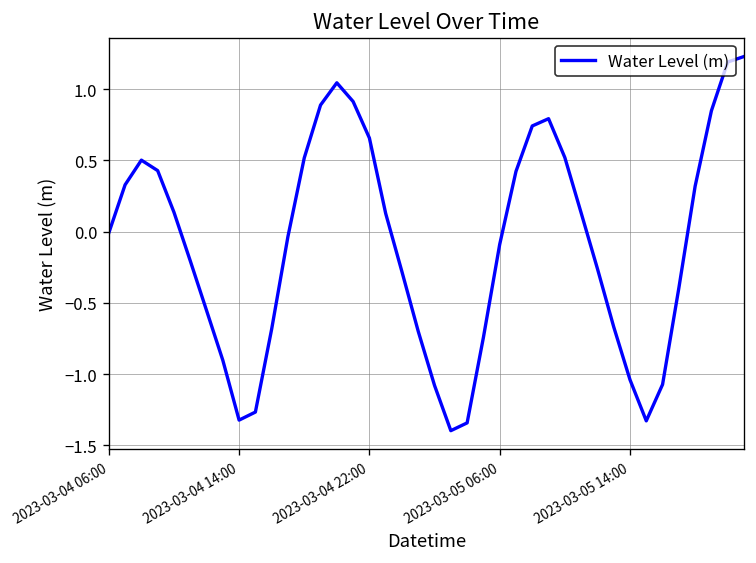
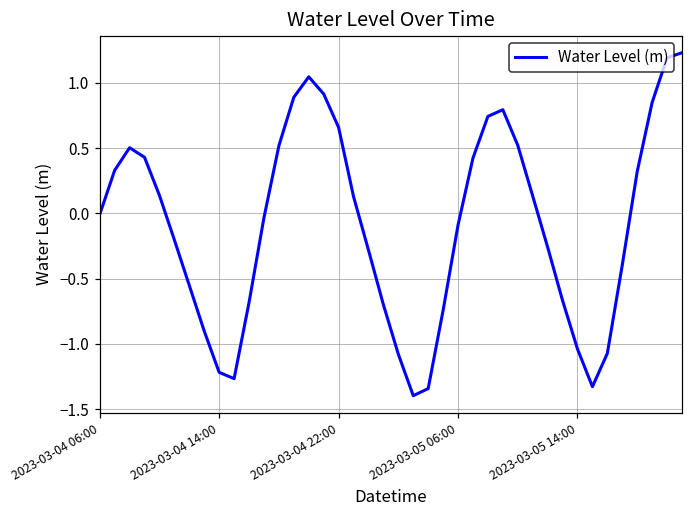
  {
    "2023-03-04 06:00": -0.01,
-   "2023-03-04 14:00": -1.32,
+   "2023-03-04 14:00": -1.22,
    "2023-03-04 22:00": 0.66,
    "2023-03-05 06:00": -0.09,
    "2023-03-05 14:00": -1.04
  }
